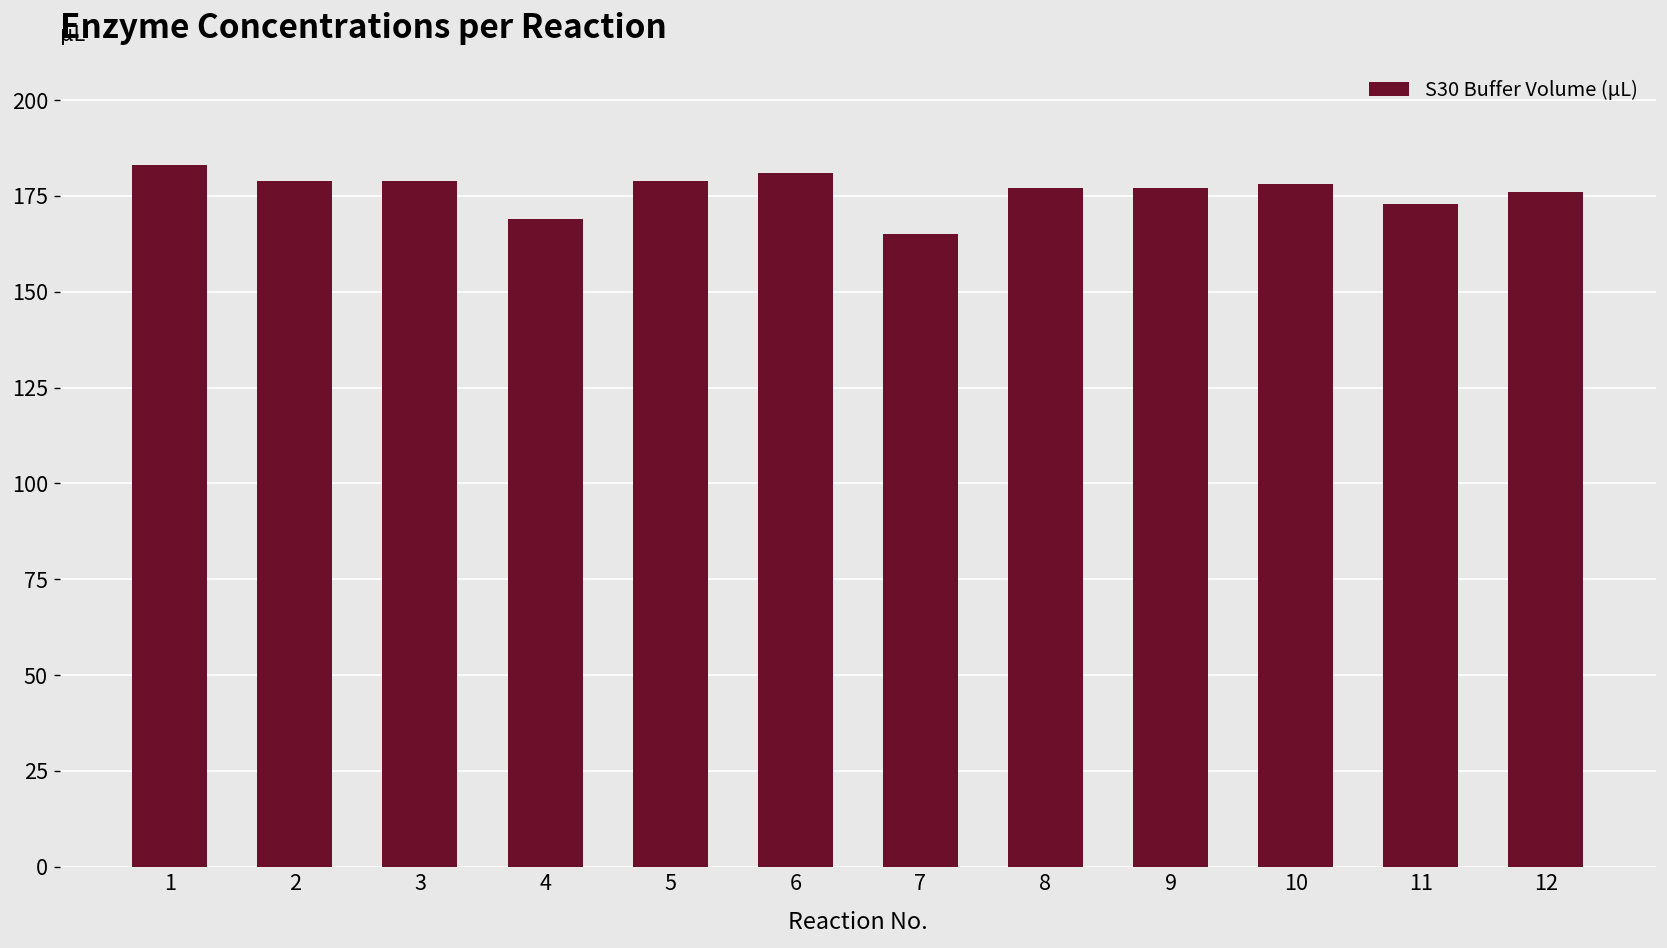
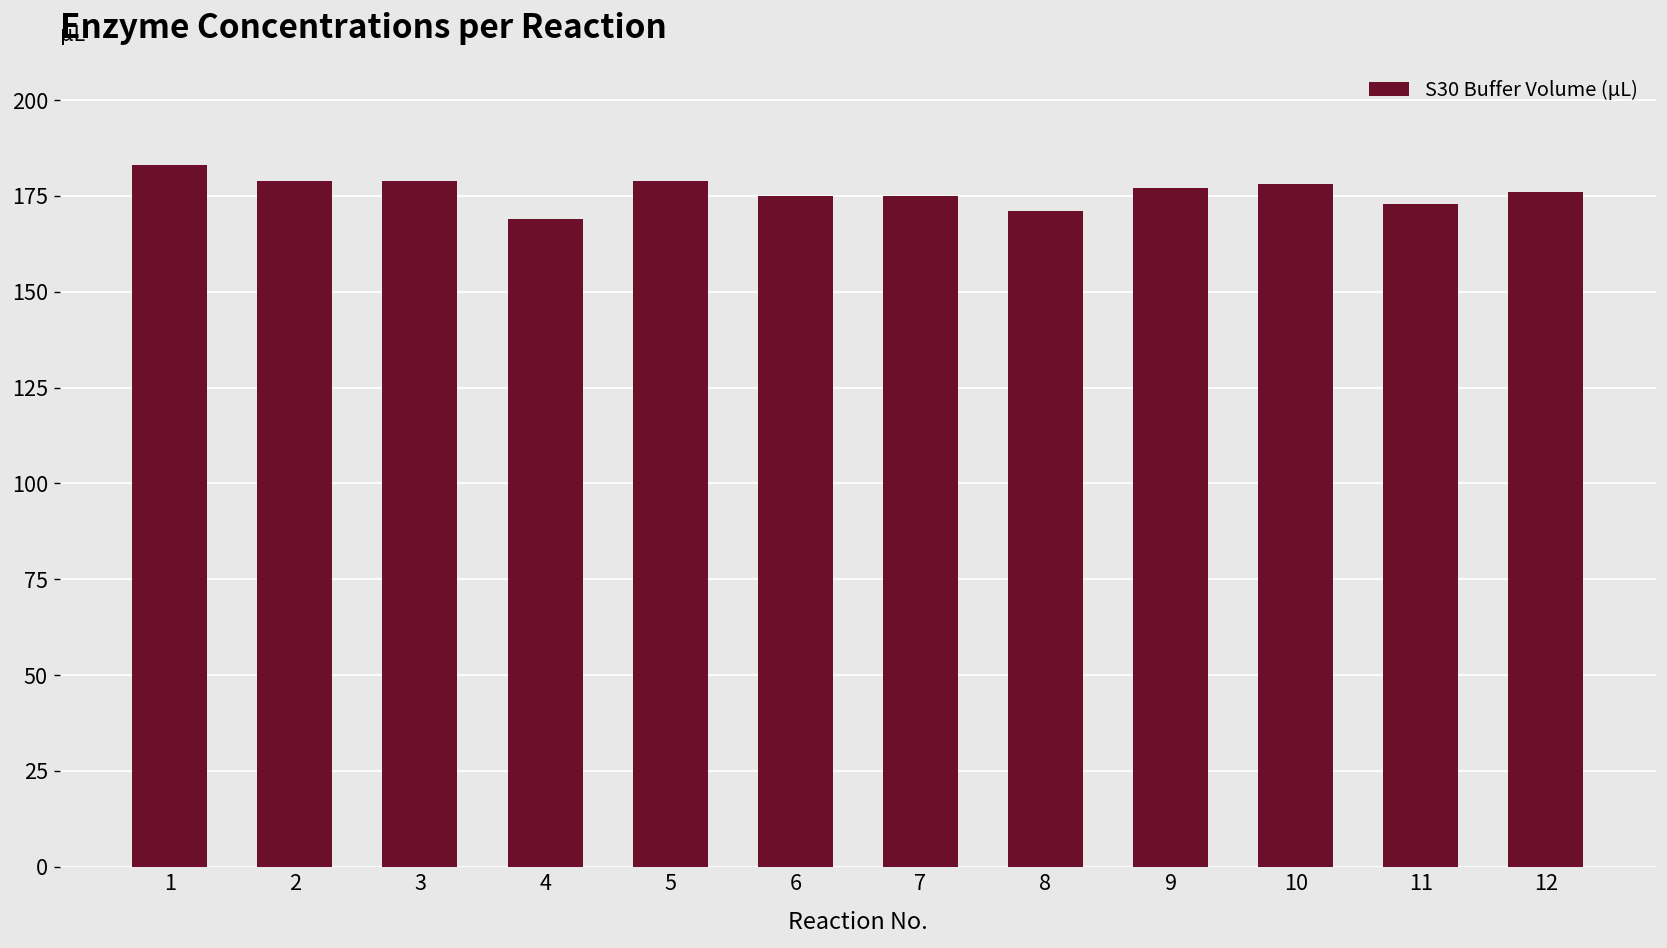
  {
    "1": 183,
    "2": 179,
    "3": 179,
    "4": 169,
    "5": 179,
-   "6": 181,
-   "7": 165,
-   "8": 177,
+   "6": 175,
+   "7": 175,
+   "8": 171,
    "9": 177,
    "10": 178,
    "11": 173,
    "12": 176
  }
